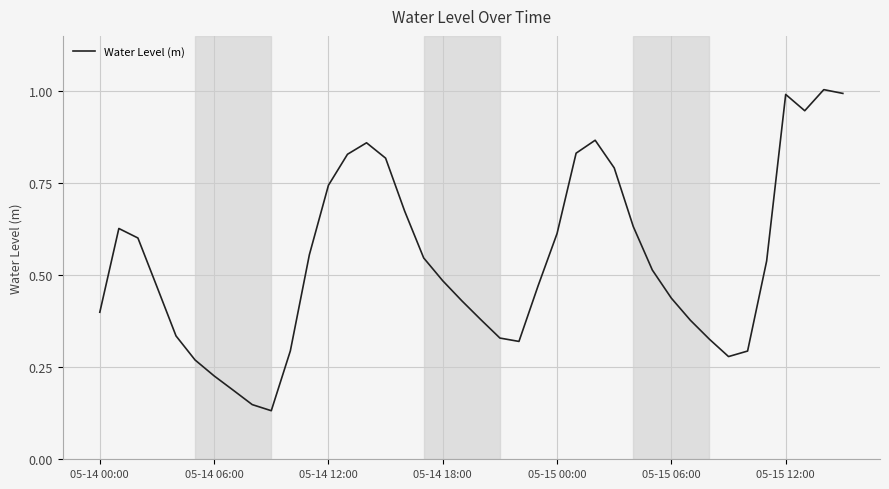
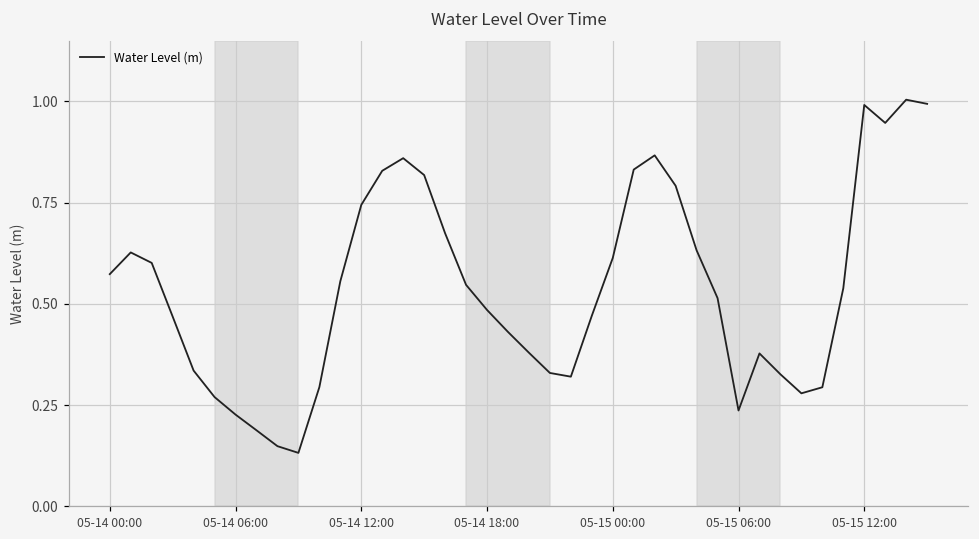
  {
-   "05-14 00:00": 0.40,
+   "05-14 00:00": 0.57,
    "05-14 06:00": 0.23,
    "05-14 12:00": 0.74,
    "05-14 18:00": 0.48,
    "05-15 00:00": 0.61,
-   "05-15 06:00": 0.44,
+   "05-15 06:00": 0.24,
    "05-15 12:00": 0.99
  }
